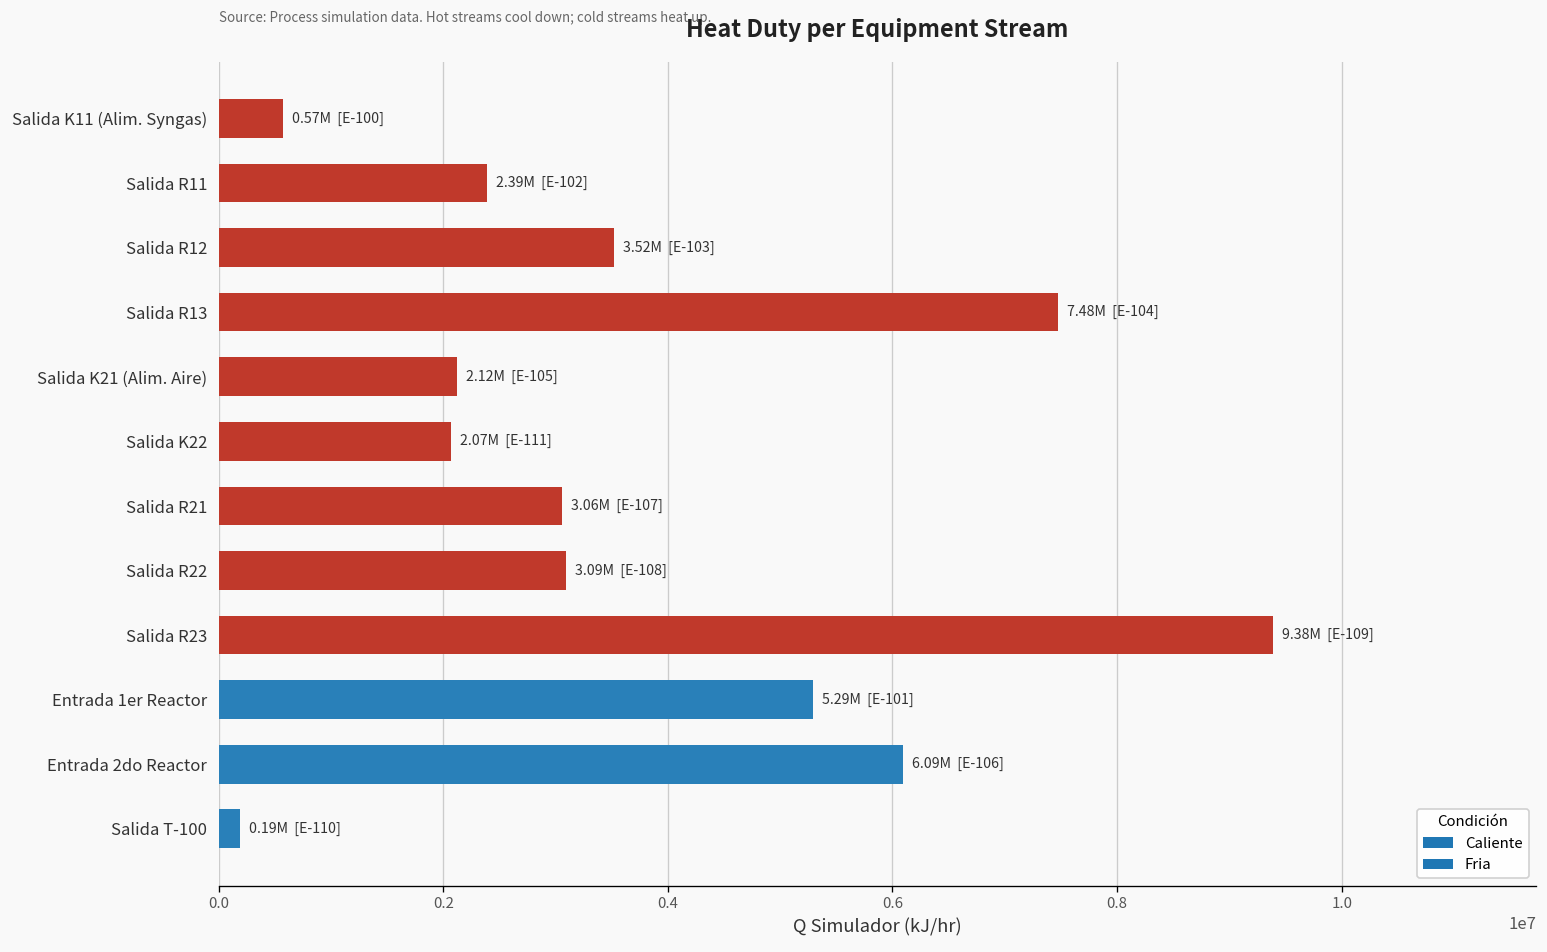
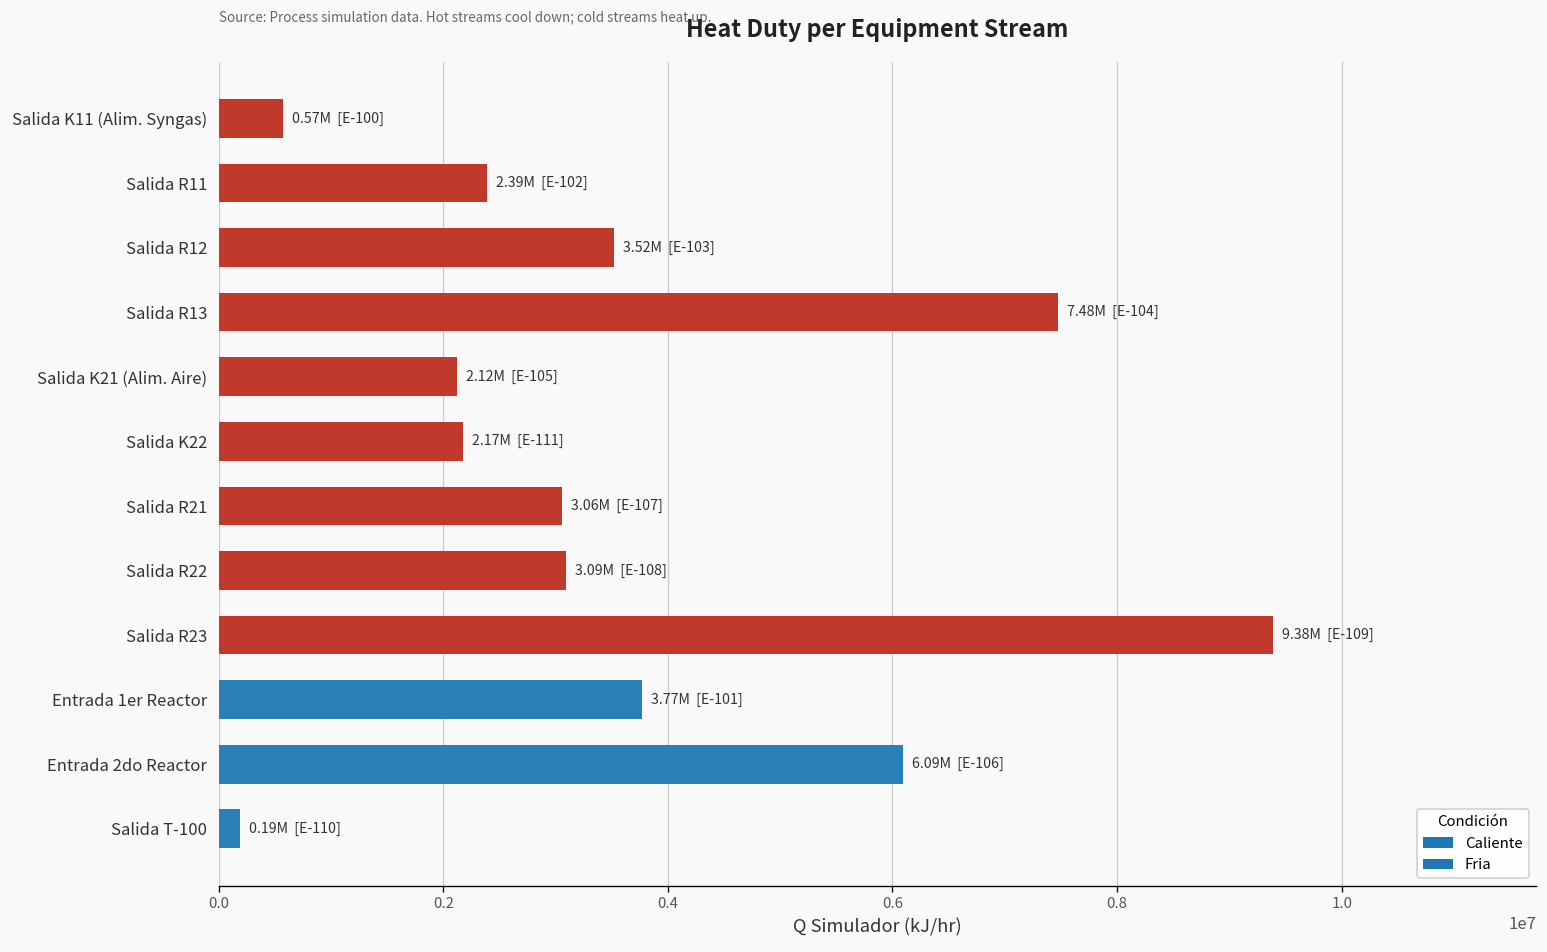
  {
    "Salida K11 (Alim. Syngas)": "0.57M",
    "Salida R11": "2.39M",
    "Salida R12": "3.52M",
    "Salida R13": "7.48M",
    "Salida K21 (Alim. Aire)": "2.12M",
-   "Salida K22": "2.07M",
+   "Salida K22": "2.17M",
    "Salida R21": "3.06M",
    "Salida R22": "3.09M",
    "Salida R23": "9.38M",
-   "Entrada 1er Reactor": "5.29M",
+   "Entrada 1er Reactor": "3.77M",
    "Entrada 2do Reactor": "6.09M",
    "Salida T-100": "0.19M"
  }
